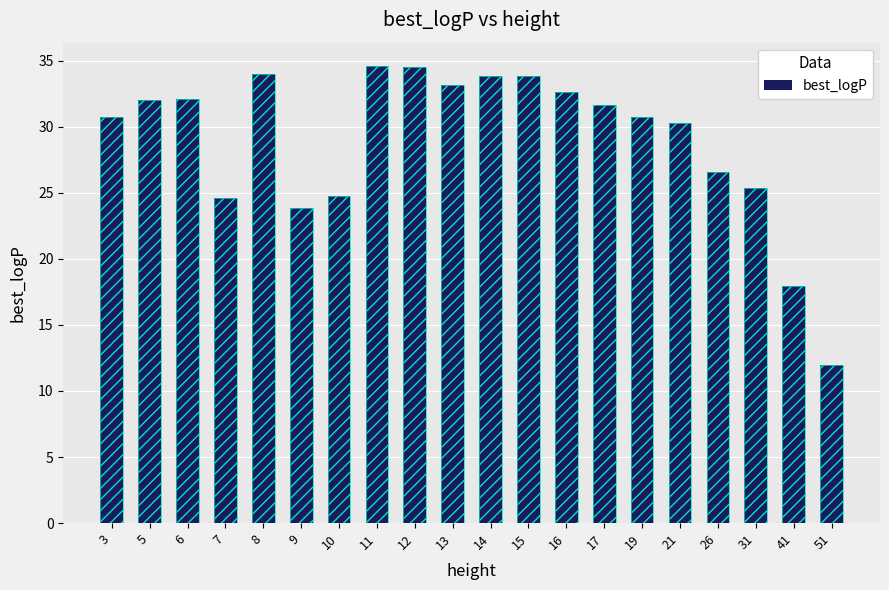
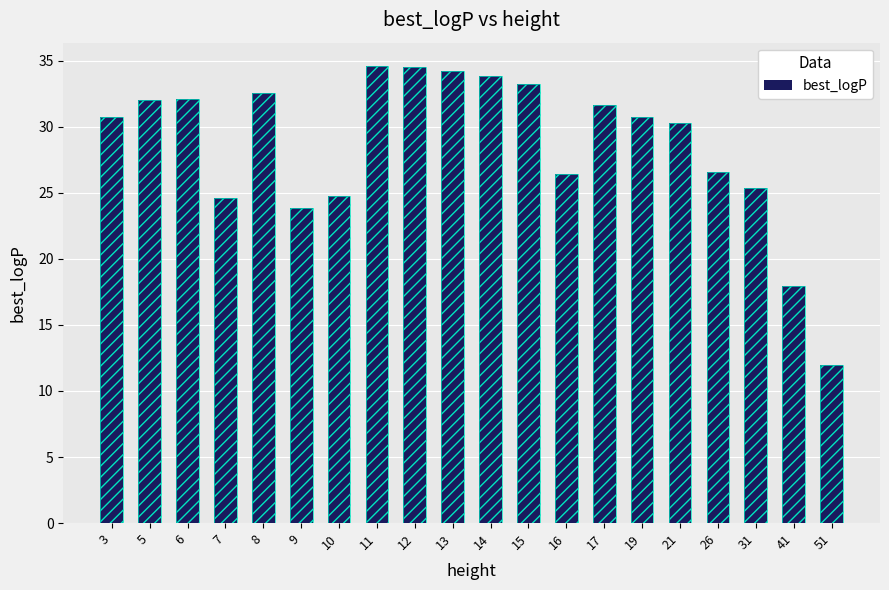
  {
    "3": 30.7,
    "5": 32.0,
    "6": 32.1,
    "7": 24.6,
-   "8": 34.0,
+   "8": 32.6,
    "9": 23.9,
    "10": 24.7,
    "11": 34.6,
    "12": 34.5,
-   "13": 33.2,
+   "13": 34.3,
    "14": 33.8,
-   "15": 33.9,
-   "16": 32.7,
+   "15": 33.2,
+   "16": 26.4,
    "17": 31.6,
    "19": 30.7,
    "21": 30.3,
    "26": 26.6,
    "31": 25.4,
    "41": 18.0,
    "51": 11.9
  }
